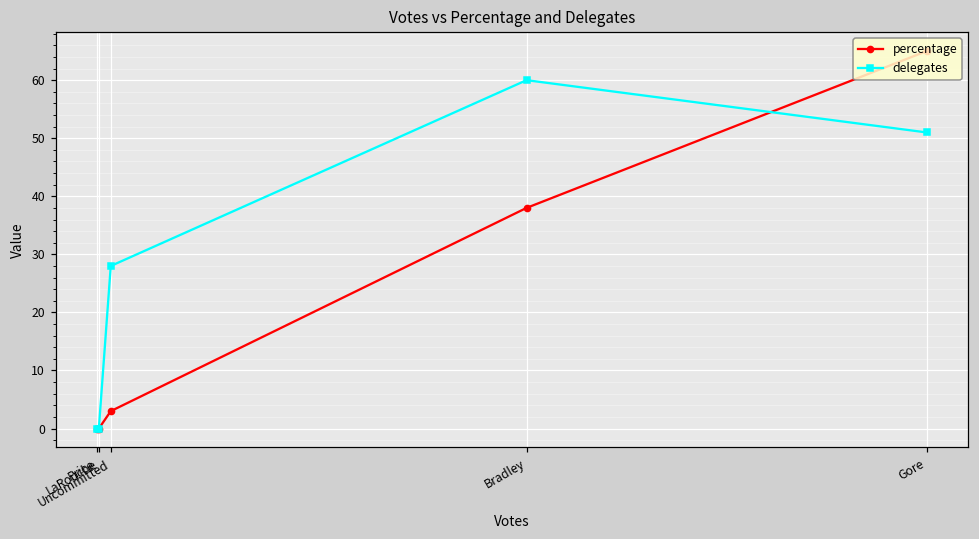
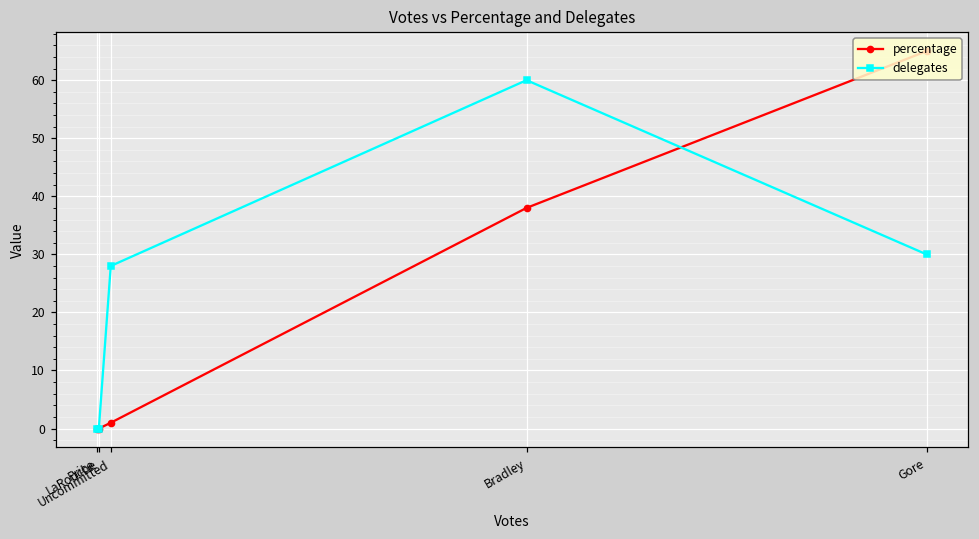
  {
    "percentage": {
-     "Uncommitted": 3,
+     "Uncommitted": 1,
      "Bradley": 38
    },
    "delegates": {
      "Uncommitted": 28,
      "Bradley": 60,
-     "Gore": 51
+     "Gore": 30
    }
  }
